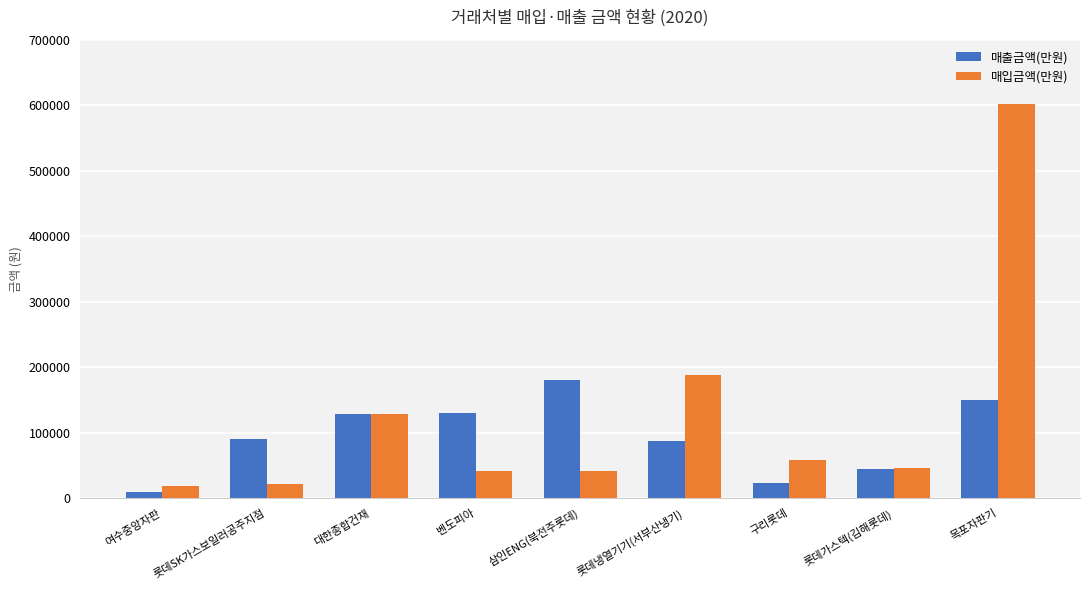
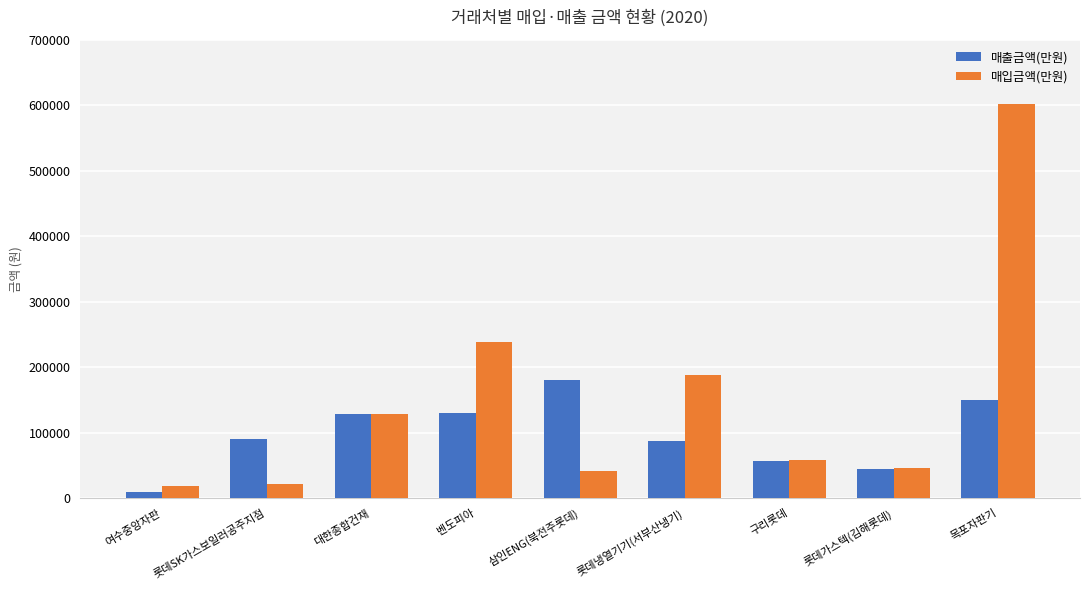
  {
    "매출금액(만원)": {
      "여수중앙자판": 10000,
      "롯데SK가스보일러공주지점": 90000,
      "대한종합건재": 130000,
      "벤도피아": 130000,
      "삼인ENG(북전주롯데)": 180000,
      "롯데냉열기기(서부산냉기)": 90000,
-     "구리롯데": 20000,
+     "구리롯데": 60000,
      "롯데가스텍(김해롯데)": 40000,
      "목포자판기": 150000
    },
    "매입금액(만원)": {
      "여수중앙자판": 20000,
      "롯데SK가스보일러공주지점": 20000,
      "대한종합건재": 130000,
-     "벤도피아": 40000,
+     "벤도피아": 240000,
      "삼인ENG(북전주롯데)": 40000,
      "롯데냉열기기(서부산냉기)": 190000,
      "구리롯데": 60000,
      "롯데가스텍(김해롯데)": 50000,
      "목포자판기": 600000
    }
  }
